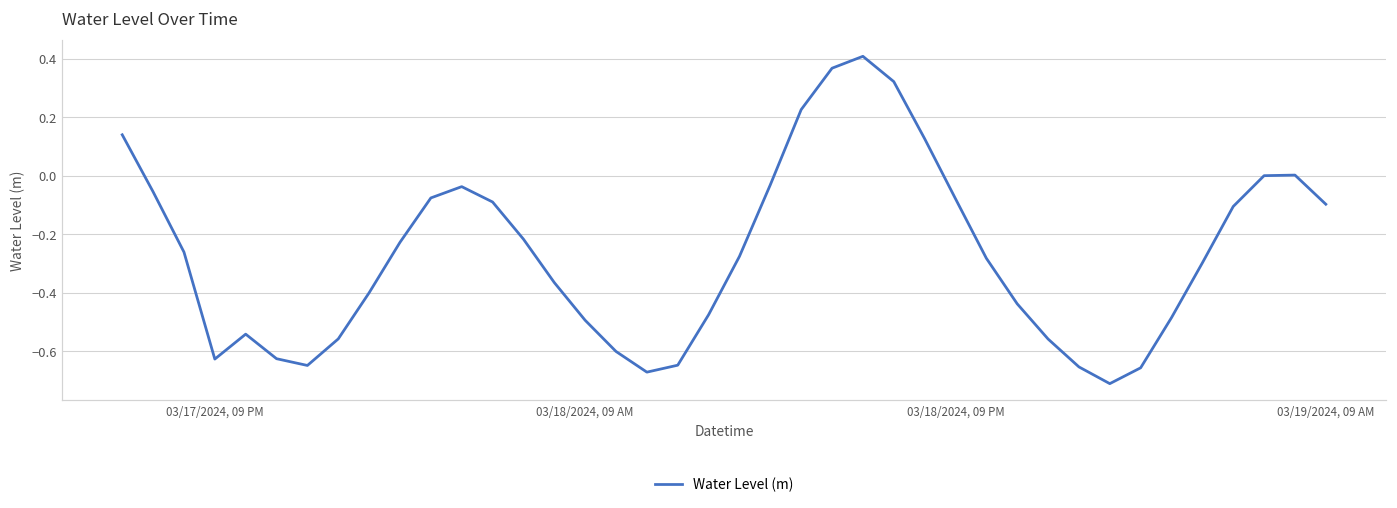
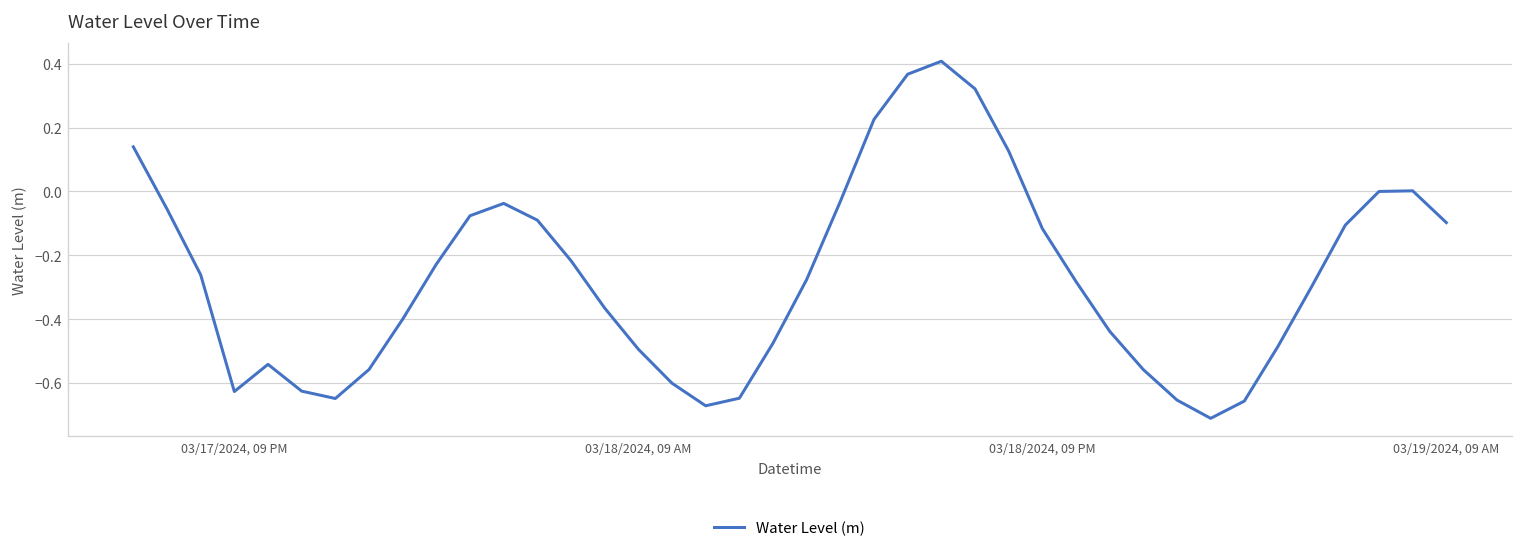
  {
    "03/17/2024, 09 PM": -0.63,
    "03/18/2024, 09 AM": -0.49,
-   "03/18/2024, 09 PM": -0.08,
+   "03/18/2024, 09 PM": -0.12,
    "03/19/2024, 09 AM": -0.10
  }
